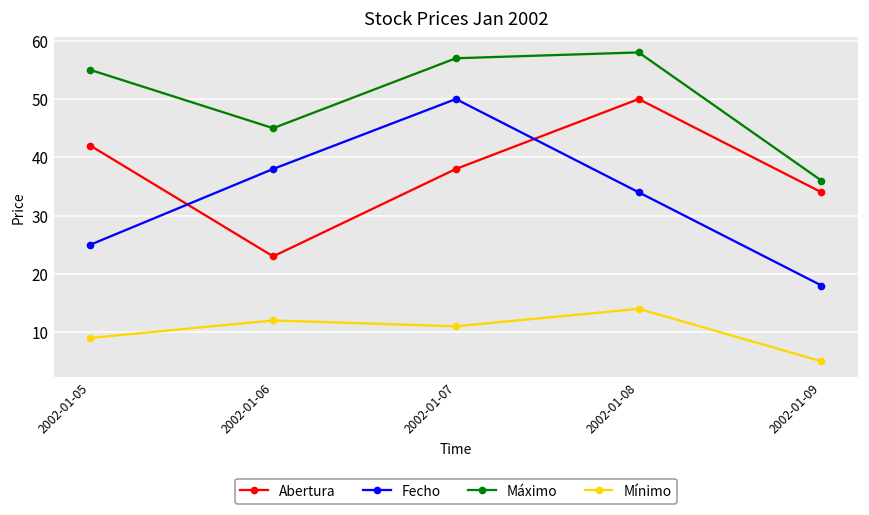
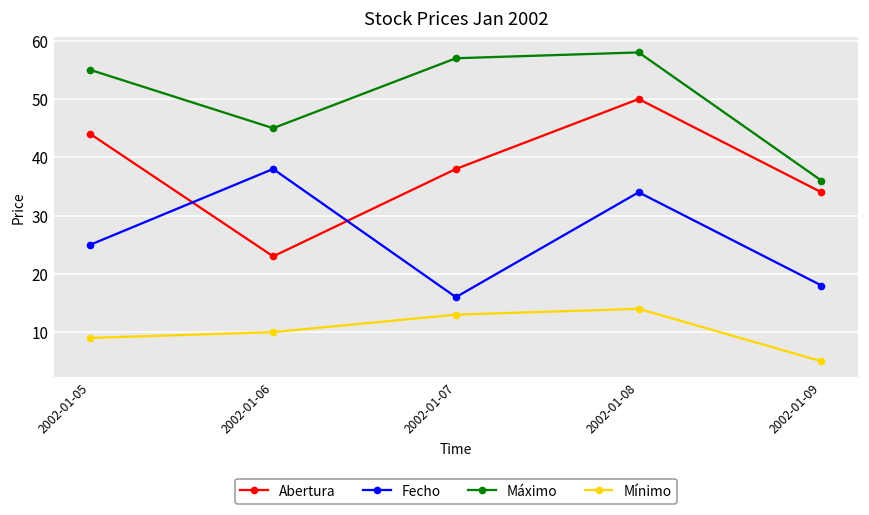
  {
    "Abertura": {
-     "2002-01-05": 42,
+     "2002-01-05": 44,
      "2002-01-06": 23,
      "2002-01-07": 38,
      "2002-01-08": 50,
      "2002-01-09": 34
    },
    "Fecho": {
      "2002-01-05": 25,
      "2002-01-06": 38,
-     "2002-01-07": 50,
+     "2002-01-07": 16,
      "2002-01-08": 34,
      "2002-01-09": 18
    },
    "Máximo": {
      "2002-01-05": 55,
      "2002-01-06": 45,
      "2002-01-07": 57,
      "2002-01-08": 58,
      "2002-01-09": 36
    },
    "Mínimo": {
      "2002-01-05": 9,
-     "2002-01-06": 12,
-     "2002-01-07": 11,
+     "2002-01-06": 10,
+     "2002-01-07": 13,
      "2002-01-08": 14,
      "2002-01-09": 5
    }
  }
